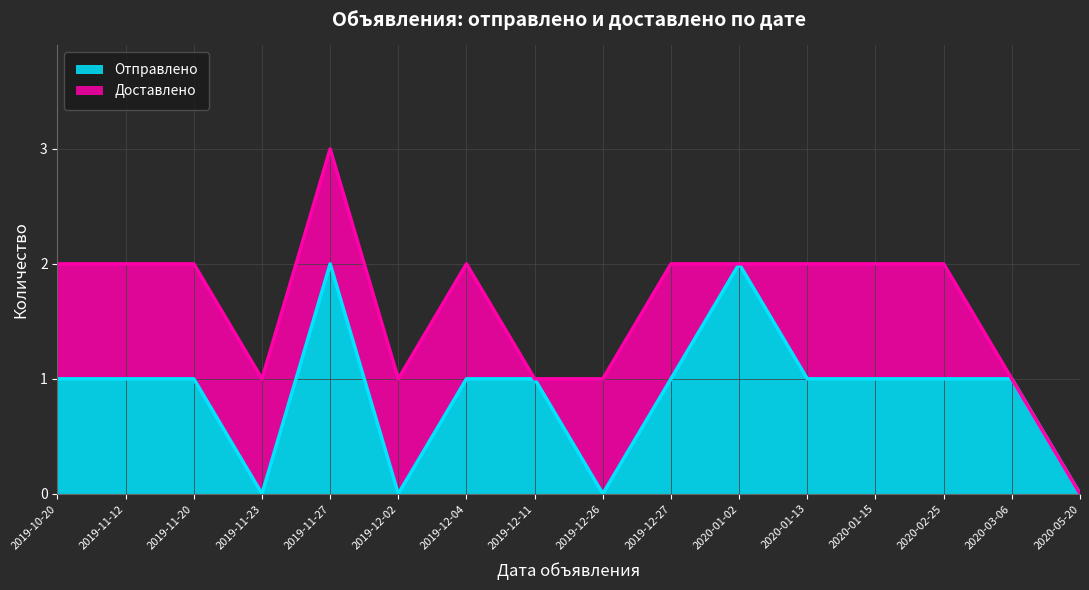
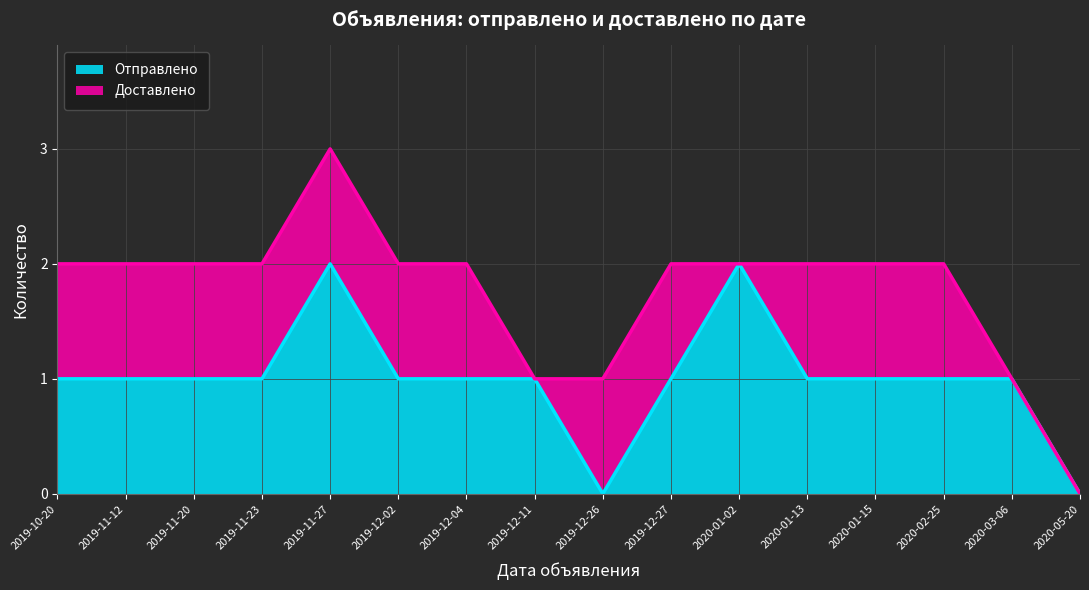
  {
    "Отправлено": {
      "2019-10-20": 1,
      "2019-11-12": 1,
      "2019-11-20": 1,
-     "2019-11-23": 0,
+     "2019-11-23": 1,
      "2019-11-27": 2,
-     "2019-12-02": 0,
+     "2019-12-02": 1,
      "2019-12-04": 1,
      "2019-12-26": 0,
      "2019-12-27": 1,
      "2020-01-13": 1,
      "2020-01-15": 1,
      "2020-02-25": 1
    },
    "Доставлено": {
      "2019-10-20": 1,
      "2019-11-12": 1,
      "2019-11-20": 1,
      "2019-11-23": 1,
      "2019-11-27": 1,
      "2019-12-02": 1,
      "2019-12-04": 1,
      "2019-12-26": 1,
      "2019-12-27": 1,
      "2020-01-13": 1,
      "2020-01-15": 1,
      "2020-02-25": 1
    }
  }
